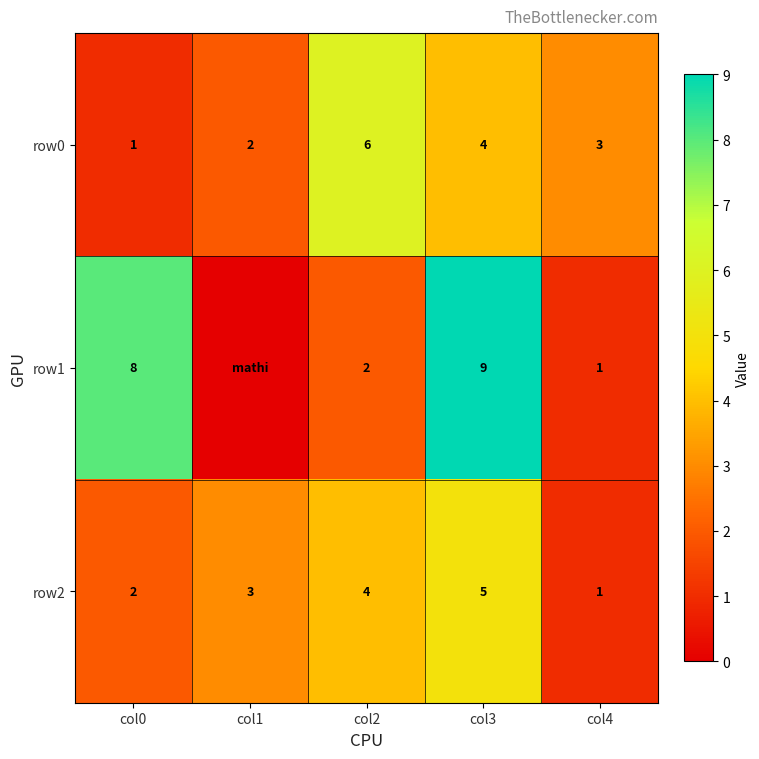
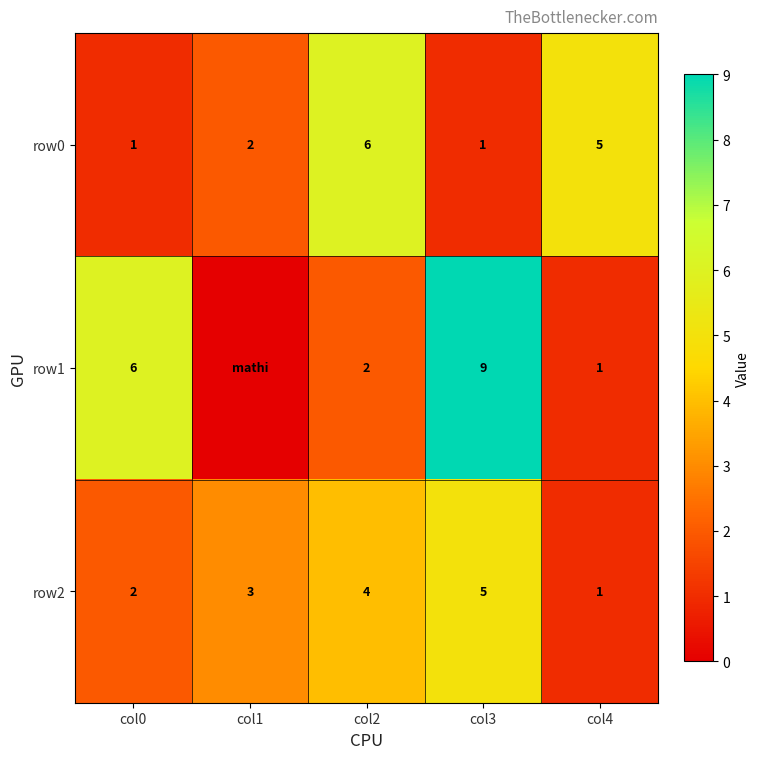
  {
    "row0": {
      "col0": 1,
      "col1": 2,
      "col2": 6,
-     "col3": 4,
-     "col4": 3
+     "col3": 1,
+     "col4": 5
    },
    "row1": {
-     "col0": 8,
+     "col0": 6,
      "col2": 2,
      "col3": 9,
      "col4": 1
    },
    "row2": {
      "col0": 2,
      "col1": 3,
      "col2": 4,
      "col3": 5,
      "col4": 1
    }
  }
